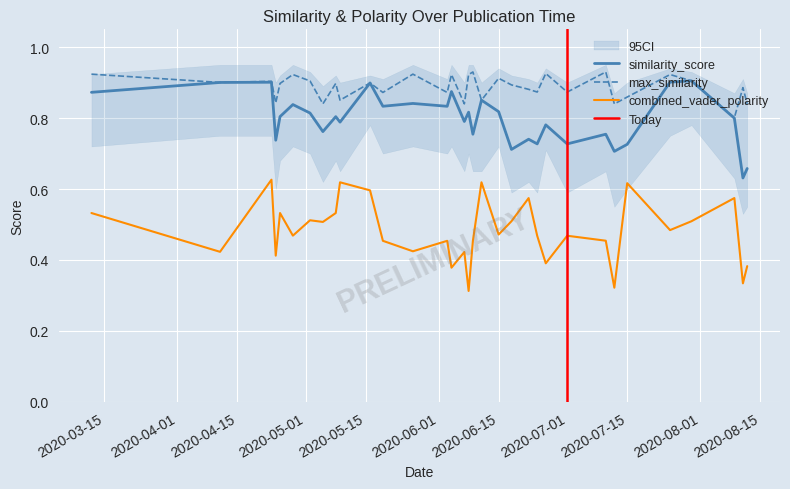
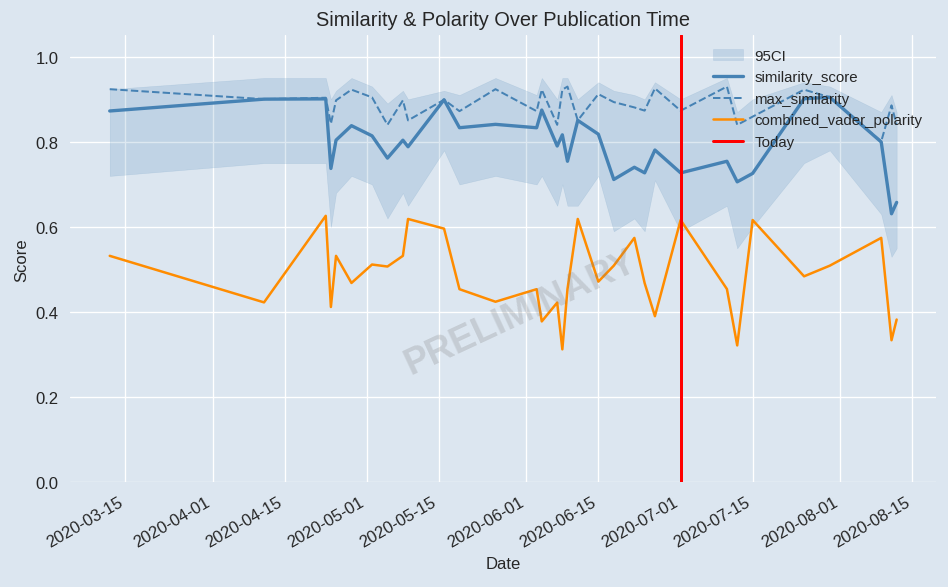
  {
    "combined_vader_polarity": {
      "2020-06-15": 0.47,
-     "2020-07-01": 0.47,
+     "2020-07-01": 0.62,
      "2020-07-15": 0.62
    }
  }
